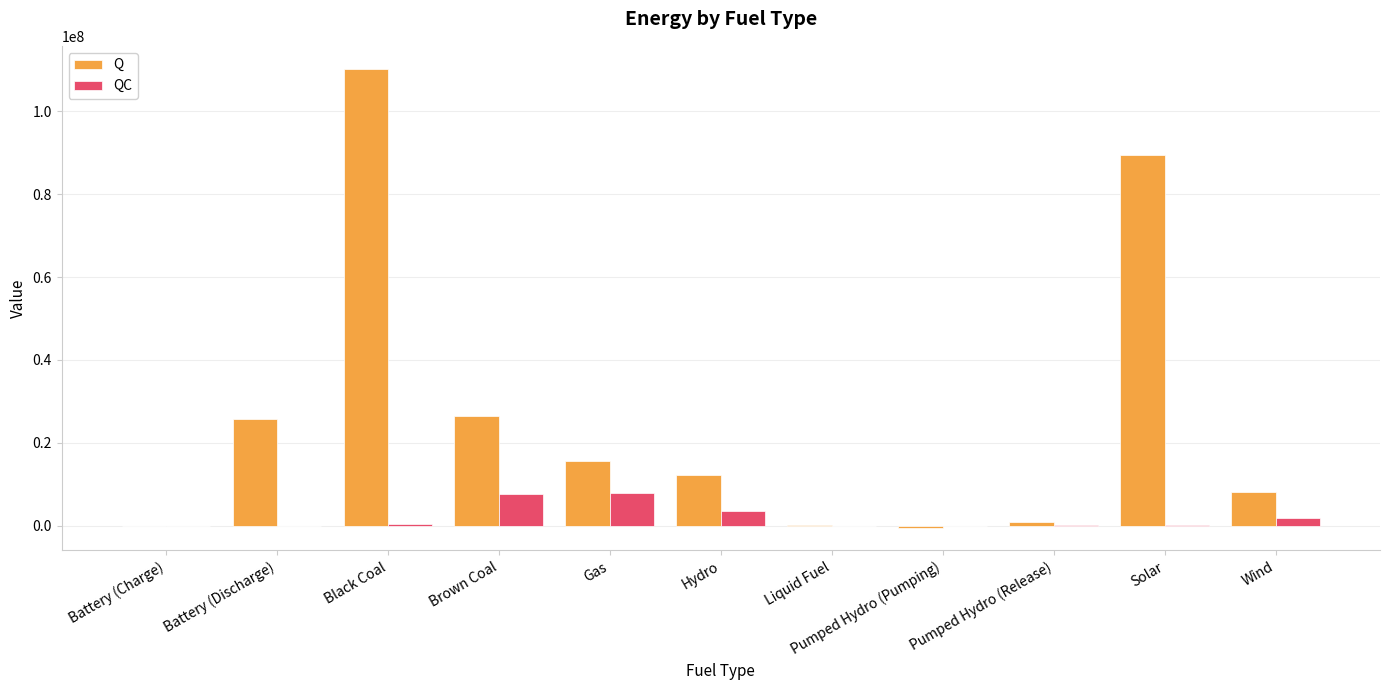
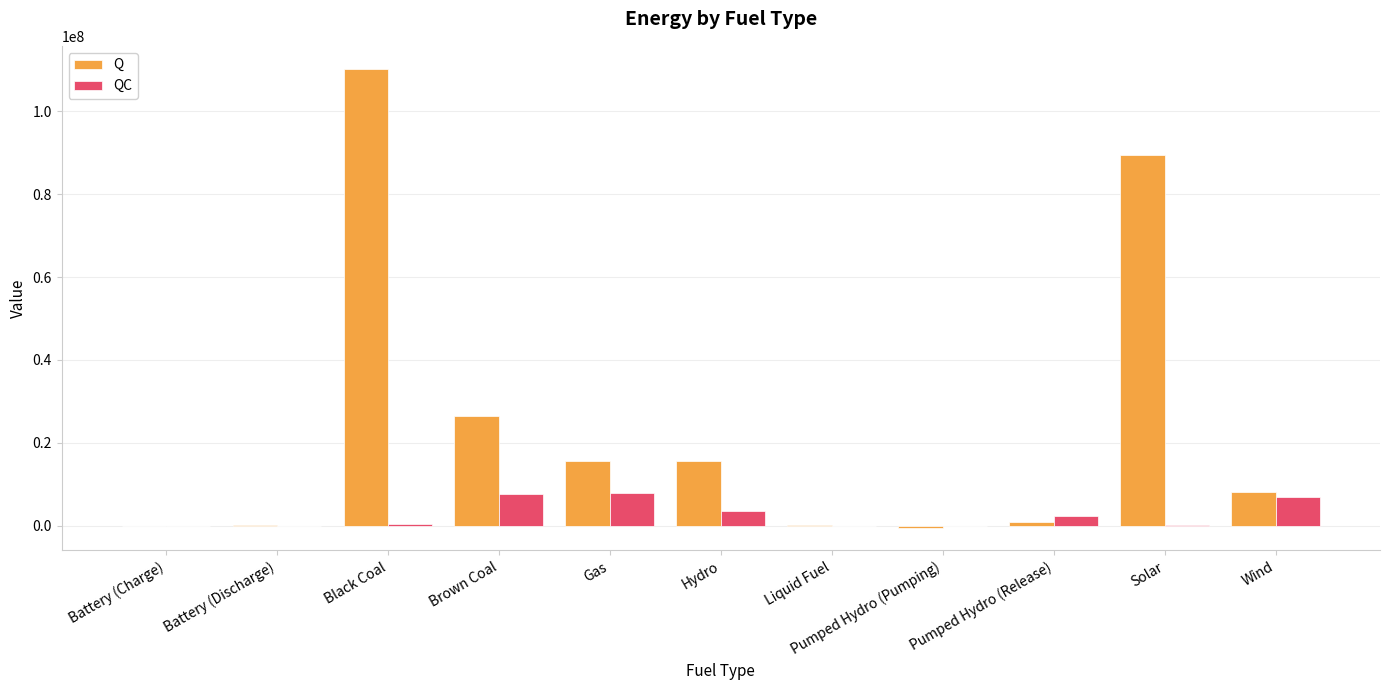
  {
    "Q": {
-     "Battery (Discharge)": 26000000,
+     "Battery (Discharge)": 0,
      "Black Coal": 110000000,
      "Brown Coal": 26000000,
      "Gas": 16000000,
-     "Hydro": 12000000,
+     "Hydro": 16000000,
      "Pumped Hydro (Release)": 1000000,
      "Solar": 89000000,
      "Wind": 8000000
    },
    "QC": {
      "Brown Coal": 8000000,
      "Gas": 8000000,
      "Hydro": 3000000,
-     "Pumped Hydro (Release)": 0,
-     "Wind": 2000000
+     "Pumped Hydro (Release)": 2000000,
+     "Wind": 7000000
    }
  }
